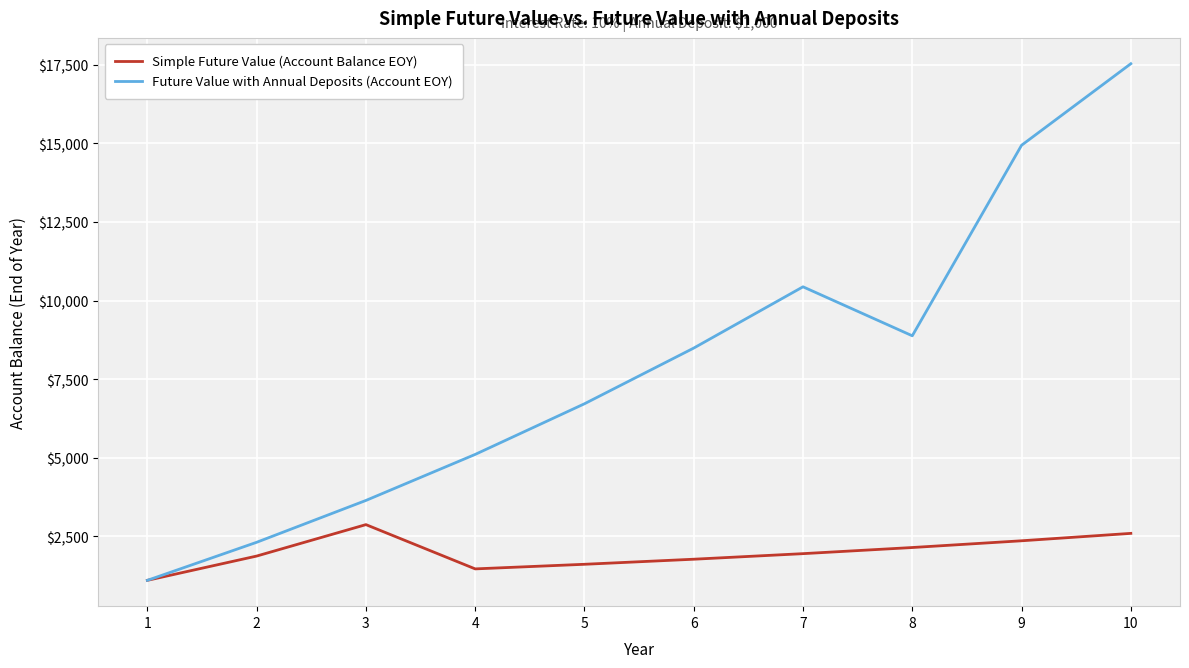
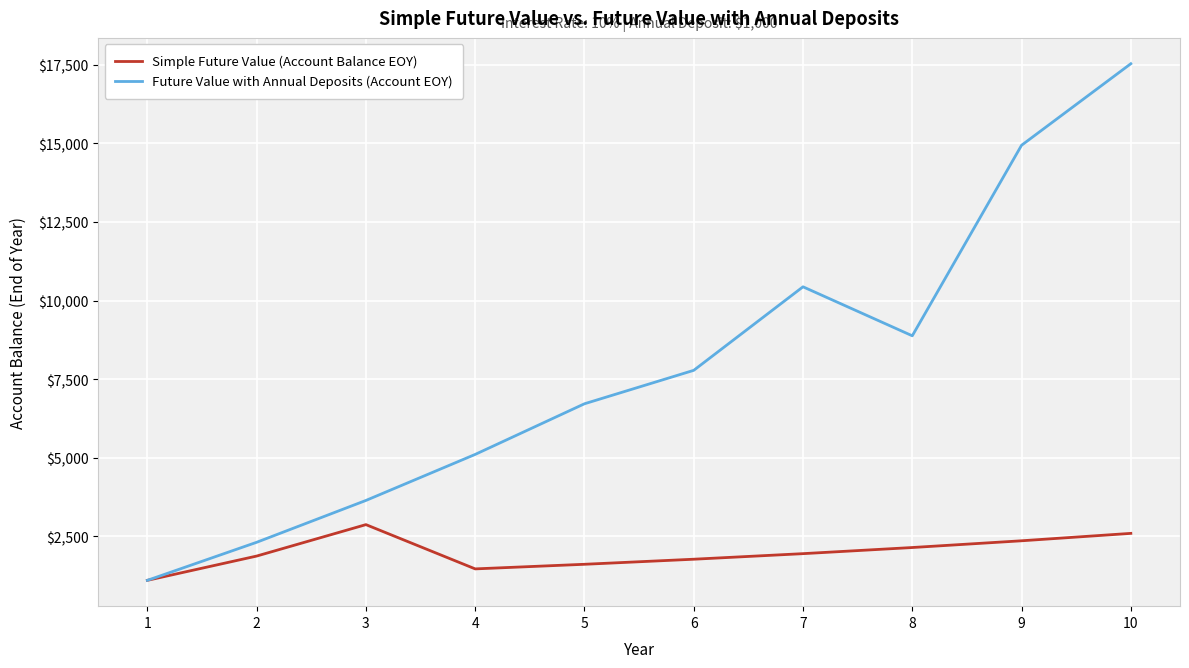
  {
    "Simple Future Value (Account Balance EOY)": {
      "2": "$1,900",
      "3": "$2,900",
      "4": "$1,500",
      "5": "$1,600",
      "6": "$1,800",
      "7": "$1,900",
      "8": "$2,100",
      "9": "$2,400",
      "10": "$2,600"
    },
    "Future Value with Annual Deposits (Account EOY)": {
      "2": "$2,300",
      "3": "$3,600",
      "4": "$5,100",
      "5": "$6,700",
-     "6": "$8,500",
+     "6": "$7,800",
      "7": "$10,400",
      "8": "$8,900",
      "9": "$14,900",
      "10": "$17,500"
    }
  }
